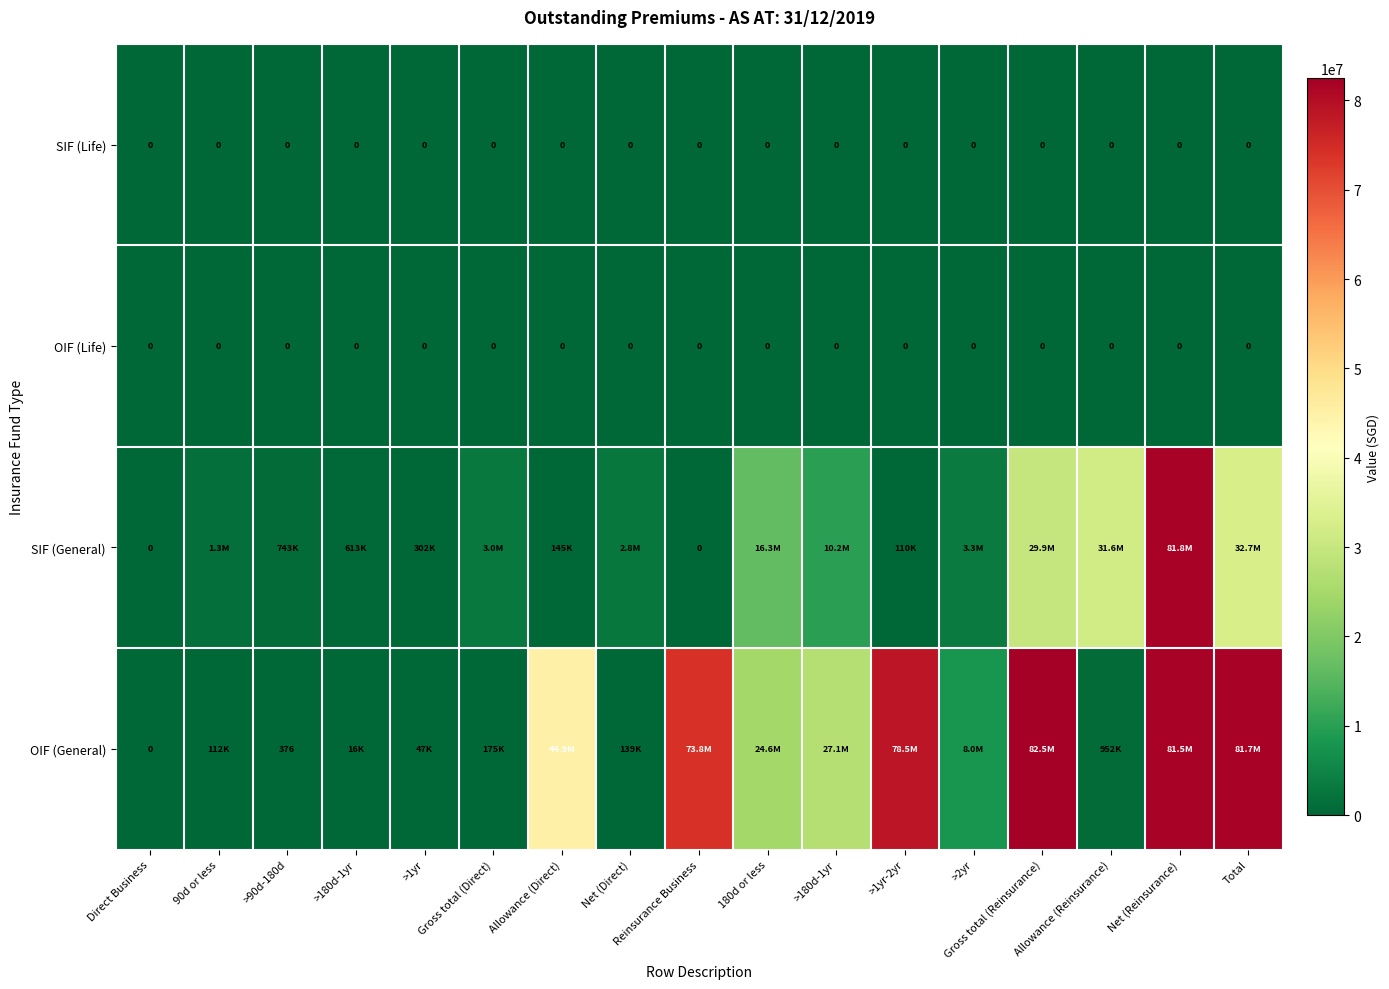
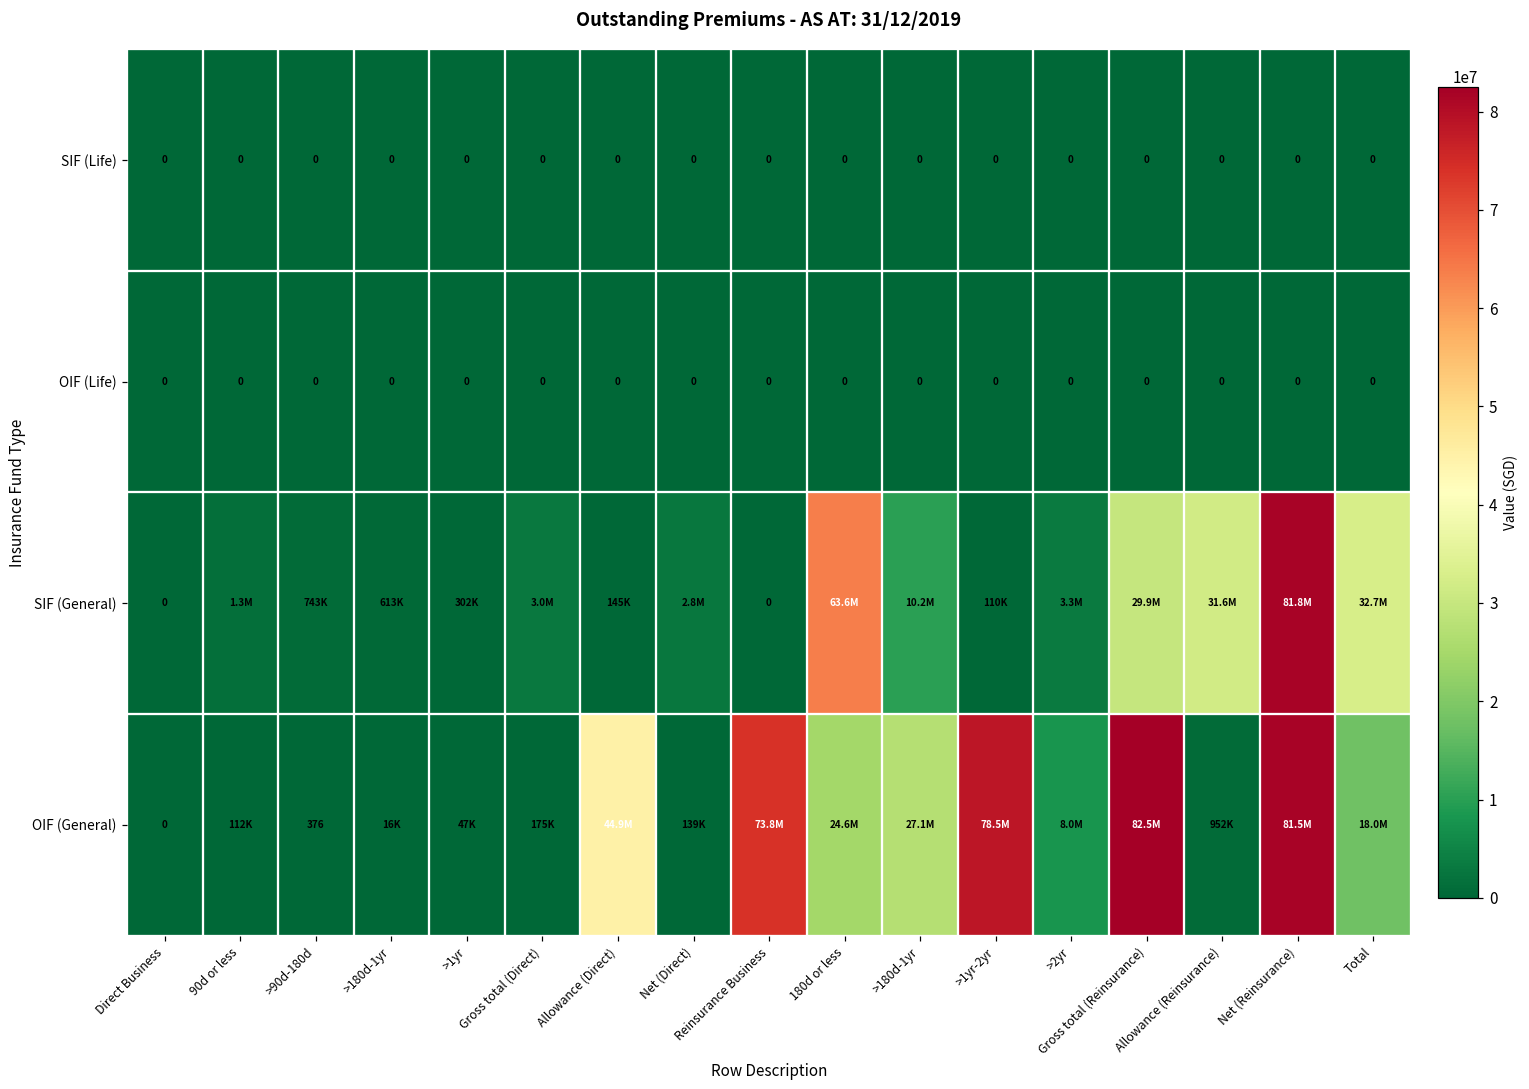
  {
    "SIF (Life)": {
      "Direct Business": "0",
      "90d or less": "0",
      ">90d-180d": "0",
      ">1yr": "0",
      "Gross total (Direct)": "0",
      "Allowance (Direct)": "0",
      "Net (Direct)": "0",
      "Reinsurance Business": "0",
      "180d or less": "0",
      ">1yr-2yr": "0",
      ">2yr": "0",
      "Gross total (Reinsurance)": "0",
      "Allowance (Reinsurance)": "0",
      "Net (Reinsurance)": "0",
      "Total": "0"
    },
    "OIF (Life)": {
      "Direct Business": "0",
      "90d or less": "0",
      ">90d-180d": "0",
      ">1yr": "0",
      "Gross total (Direct)": "0",
      "Allowance (Direct)": "0",
      "Net (Direct)": "0",
      "Reinsurance Business": "0",
      "180d or less": "0",
      ">1yr-2yr": "0",
      ">2yr": "0",
      "Gross total (Reinsurance)": "0",
      "Allowance (Reinsurance)": "0",
      "Net (Reinsurance)": "0",
      "Total": "0"
    },
    "SIF (General)": {
      "Direct Business": "0",
      "90d or less": "1.3M",
      ">90d-180d": "743K",
      ">1yr": "302K",
      "Gross total (Direct)": "3.0M",
      "Allowance (Direct)": "145K",
      "Net (Direct)": "2.8M",
      "Reinsurance Business": "0",
-     "180d or less": "16.3M",
+     "180d or less": "63.6M",
      ">1yr-2yr": "110K",
      ">2yr": "3.3M",
      "Gross total (Reinsurance)": "29.9M",
      "Allowance (Reinsurance)": "31.6M",
      "Net (Reinsurance)": "81.8M",
      "Total": "32.7M"
    },
    "OIF (General)": {
      "Direct Business": "0",
      "90d or less": "112K",
      ">90d-180d": "376",
      ">1yr": "47K",
      "Gross total (Direct)": "175K",
      "Allowance (Direct)": "44.9M",
      "Net (Direct)": "139K",
      "Reinsurance Business": "73.8M",
      "180d or less": "24.6M",
      ">1yr-2yr": "78.5M",
      ">2yr": "8.0M",
      "Gross total (Reinsurance)": "82.5M",
      "Allowance (Reinsurance)": "952K",
      "Net (Reinsurance)": "81.5M",
-     "Total": "81.7M"
+     "Total": "18.0M"
    }
  }
